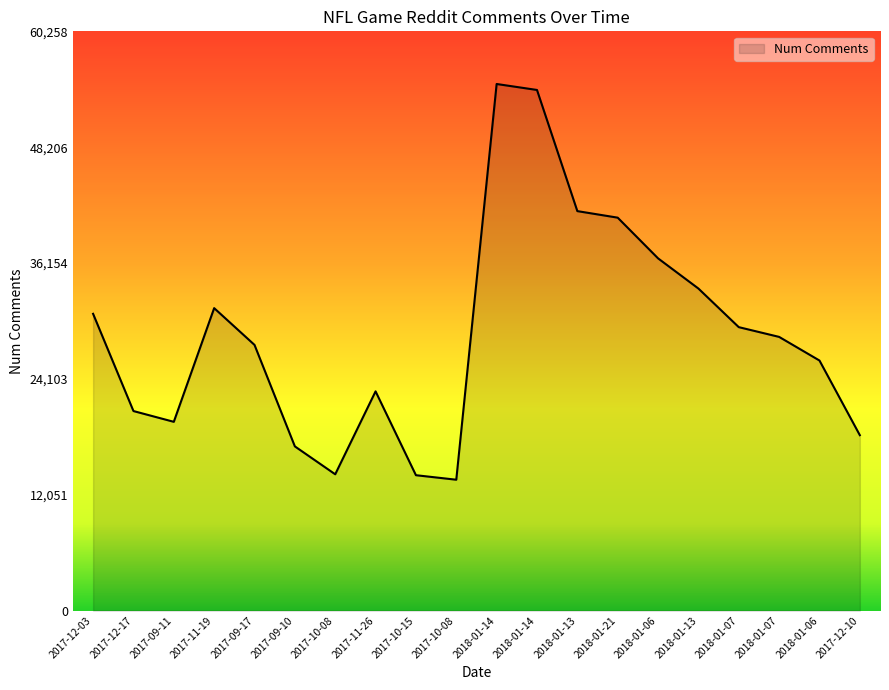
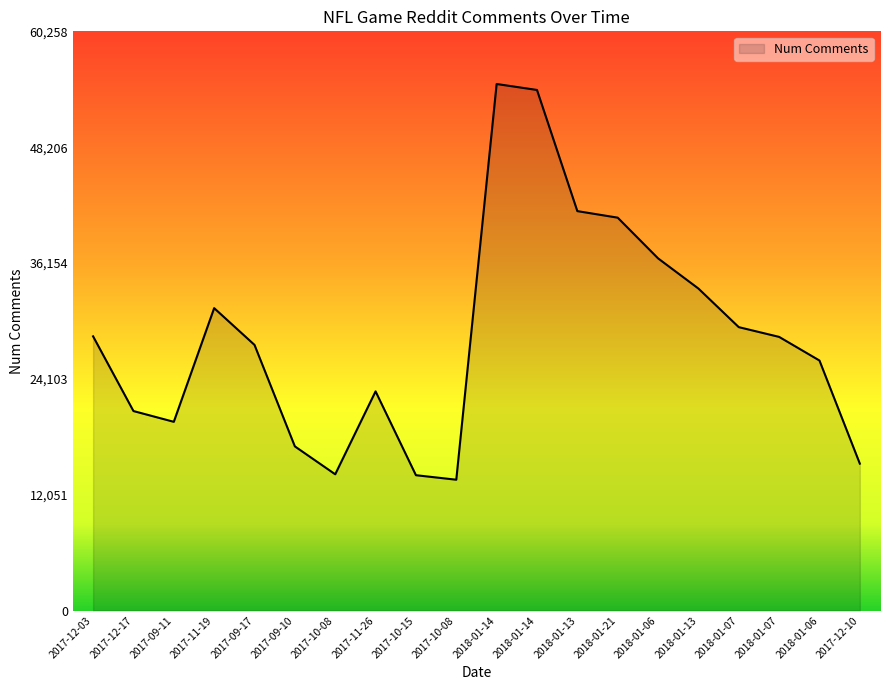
  {
-   "2017-12-03": "31,000",
+   "2017-12-03": "29,000",
    "2017-12-17": "21,000",
    "2017-09-11": "20,000",
    "2017-11-19": "31,000",
    "2017-09-17": "28,000",
    "2017-09-10": "17,000",
    "2017-11-26": "23,000",
    "2017-10-15": "14,000",
    "2018-01-21": "41,000",
-   "2017-12-10": "18,000"
+   "2017-12-10": "15,000"
  }
